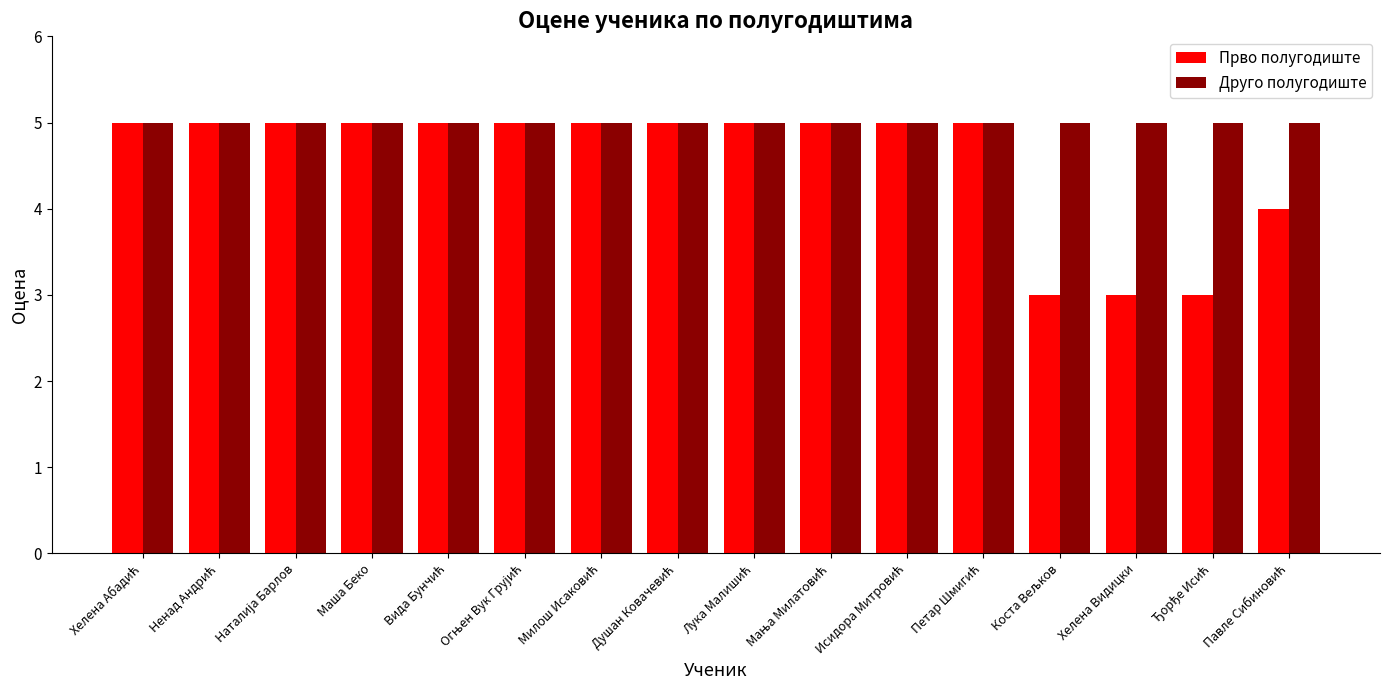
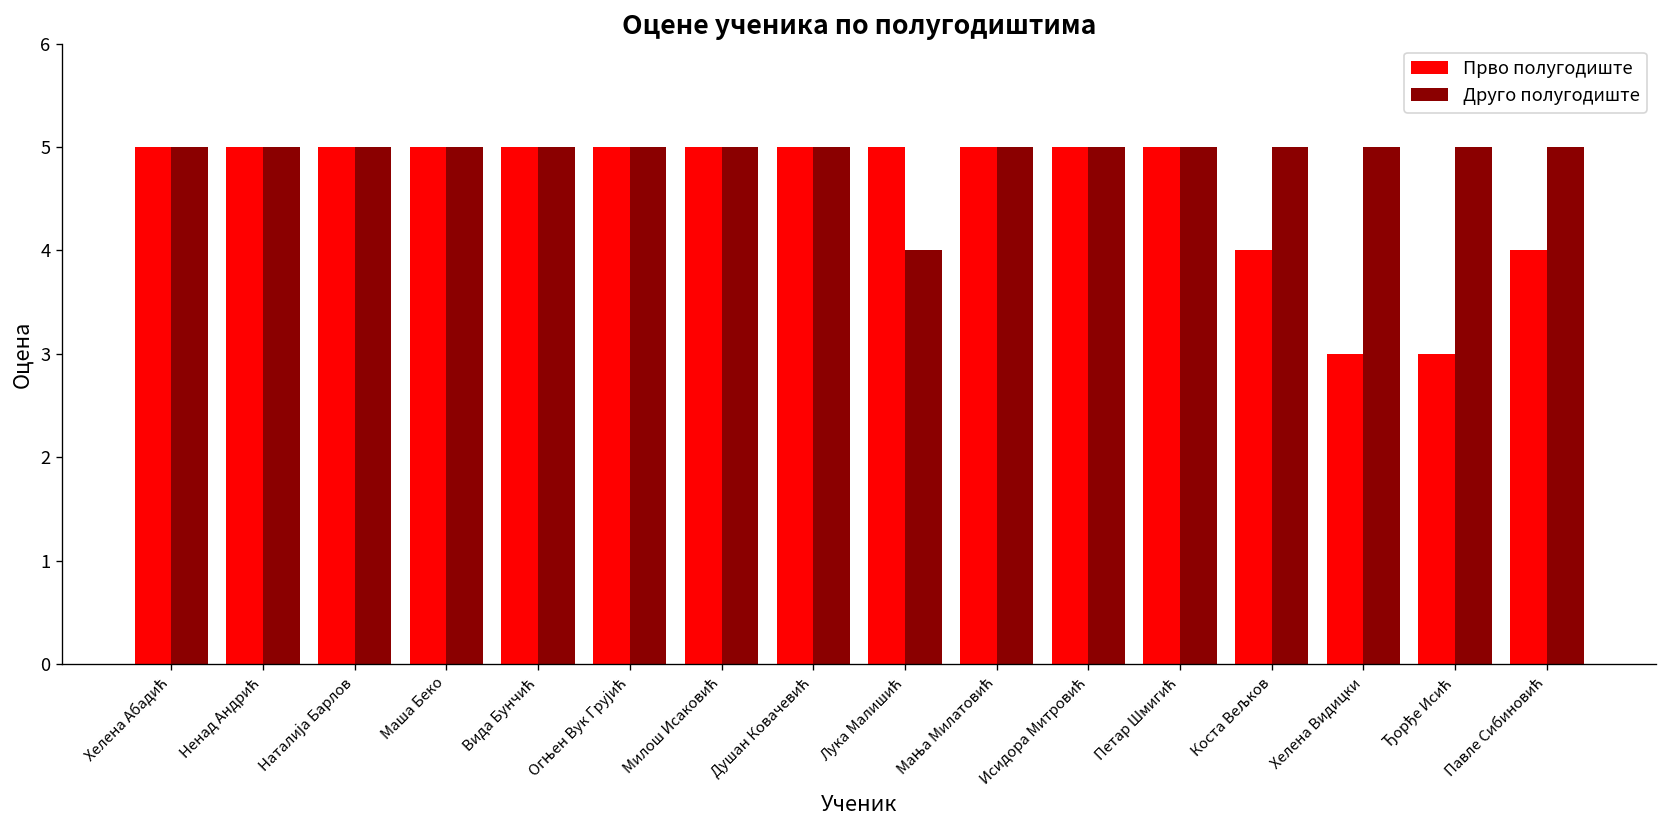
  {
    "Прво полугодиште": {
      "Хелена Абадић": 5,
      "Ненад Андрић": 5,
      "Наталија Барлов": 5,
      "Маша Беко": 5,
      "Вида Бунчић": 5,
      "Огњен Вук Грујић": 5,
      "Милош Исаковић": 5,
      "Душан Ковачевић": 5,
      "Лука Малишић": 5,
      "Мања Милатовић": 5,
      "Исидора Митровић": 5,
      "Петар Шмигић": 5,
-     "Коста Вељков": 3,
+     "Коста Вељков": 4,
      "Хелена Видицки": 3,
      "Ђорђе Исић": 3,
      "Павле Сибиновић": 4
    },
    "Друго полугодиште": {
      "Хелена Абадић": 5,
      "Ненад Андрић": 5,
      "Наталија Барлов": 5,
      "Маша Беко": 5,
      "Вида Бунчић": 5,
      "Огњен Вук Грујић": 5,
      "Милош Исаковић": 5,
      "Душан Ковачевић": 5,
-     "Лука Малишић": 5,
+     "Лука Малишић": 4,
      "Мања Милатовић": 5,
      "Исидора Митровић": 5,
      "Петар Шмигић": 5,
      "Коста Вељков": 5,
      "Хелена Видицки": 5,
      "Ђорђе Исић": 5,
      "Павле Сибиновић": 5
    }
  }
